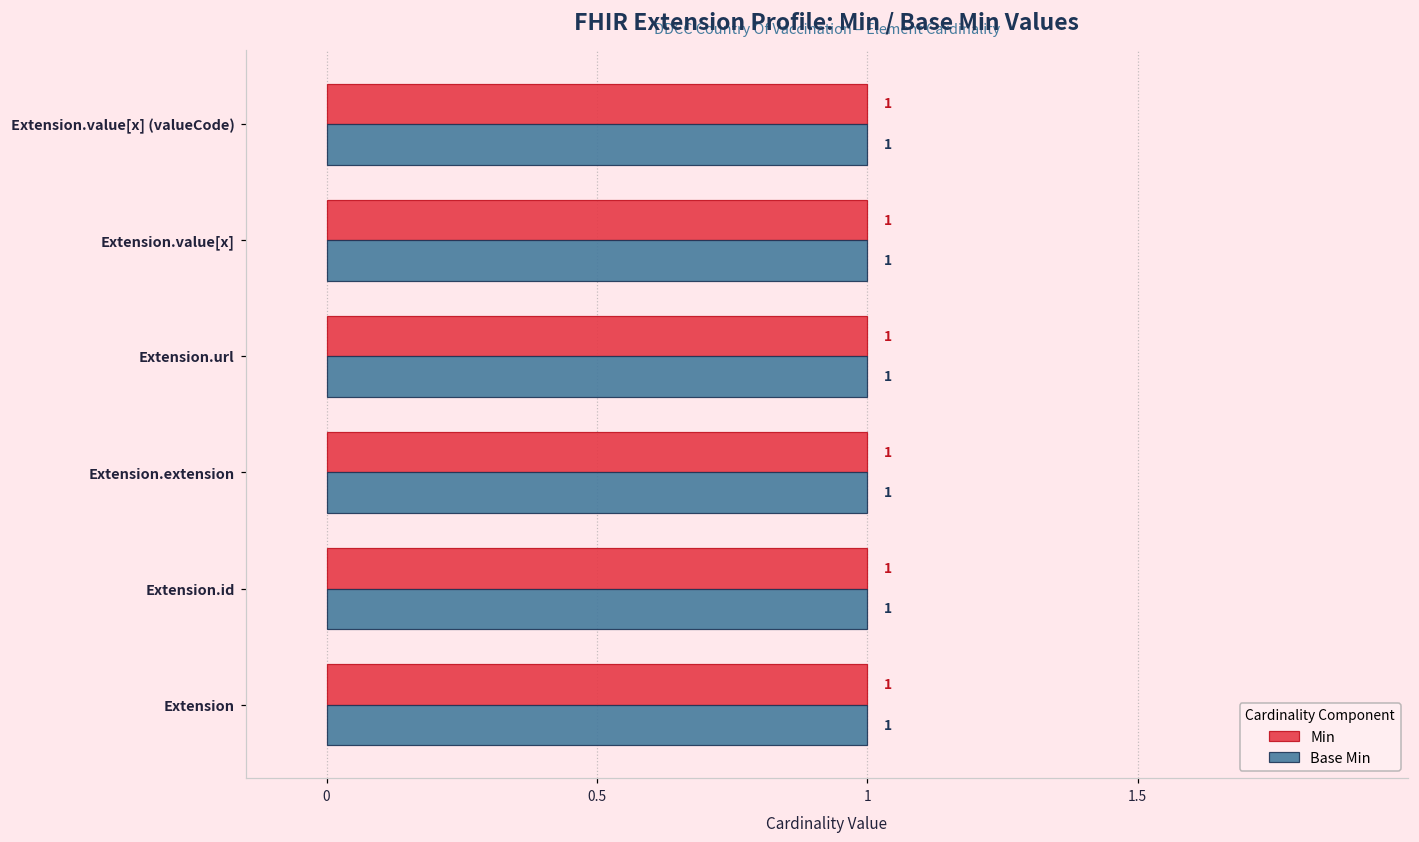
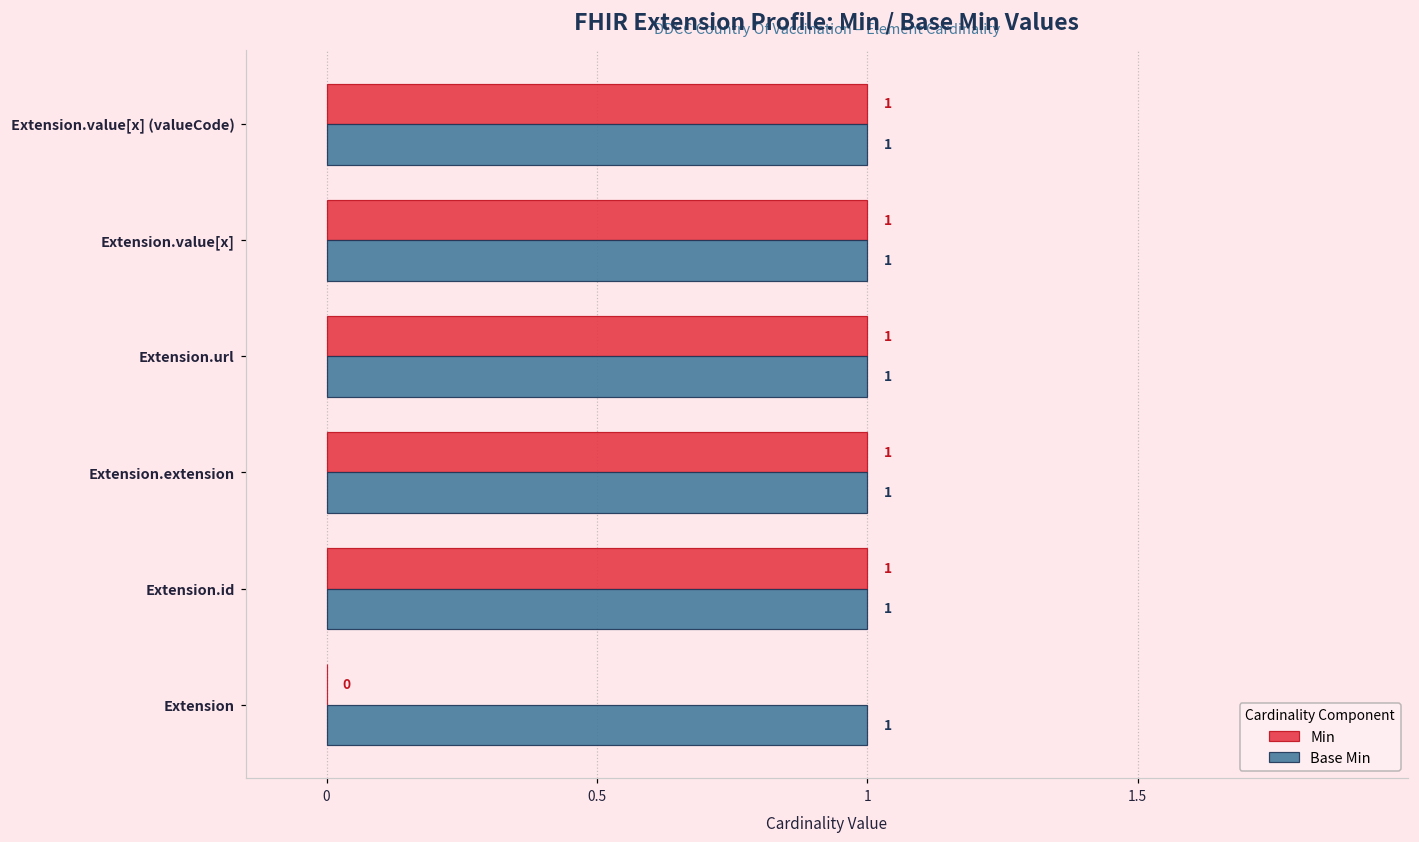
  {
    "Min": {
      "Extension.value[x] (valueCode)": 1,
      "Extension.value[x]": 1,
      "Extension.url": 1,
      "Extension.extension": 1,
      "Extension.id": 1,
-     "Extension": 1
+     "Extension": 0
    },
    "Base Min": {
      "Extension.value[x] (valueCode)": 1,
      "Extension.value[x]": 1,
      "Extension.url": 1,
      "Extension.extension": 1,
      "Extension.id": 1,
      "Extension": 1
    }
  }
